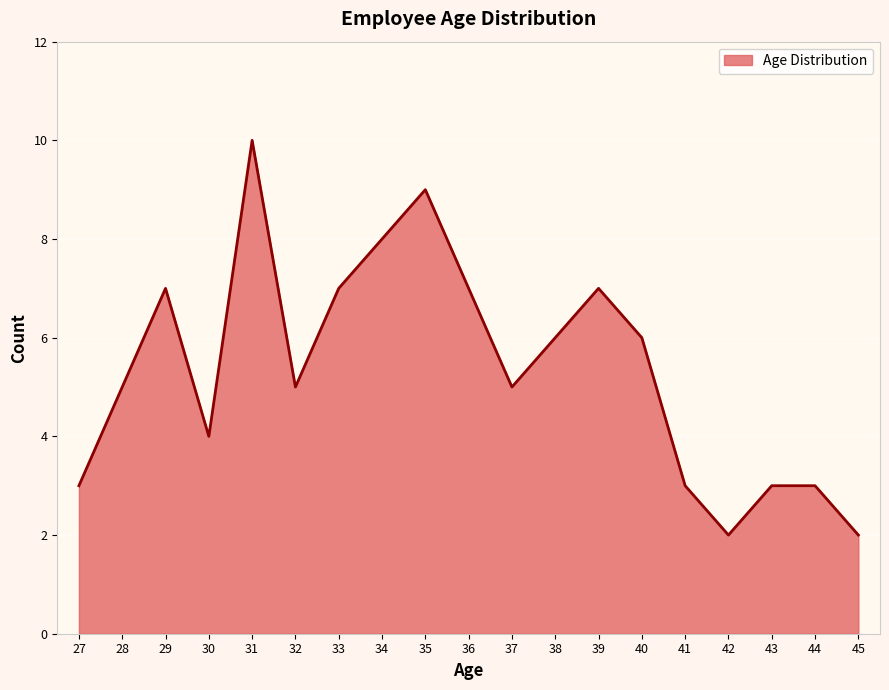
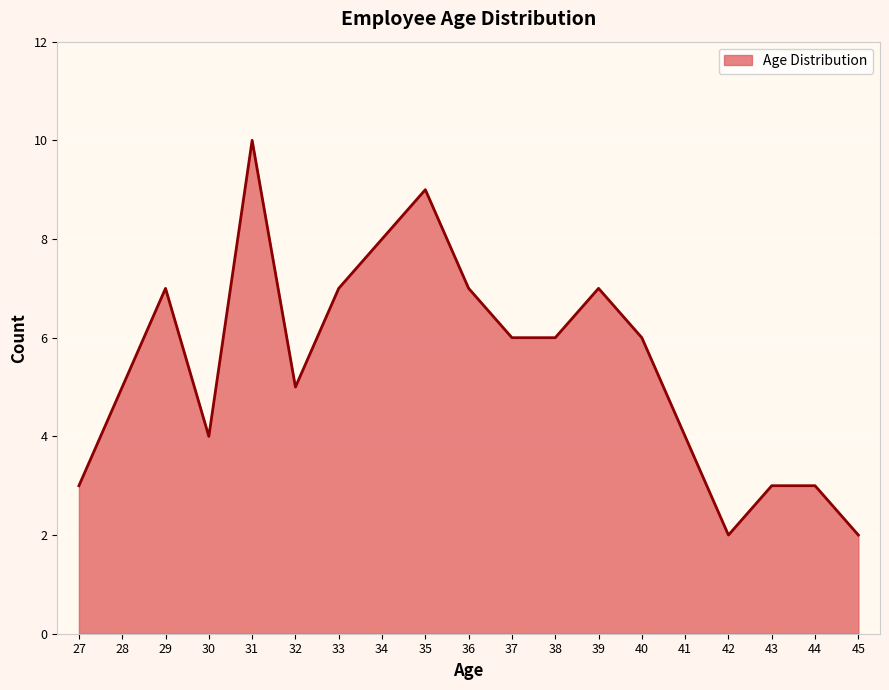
  {
    "27": 3,
    "28": 5,
    "29": 7,
    "30": 4,
    "31": 10,
    "32": 5,
    "33": 7,
    "34": 8,
    "35": 9,
    "36": 7,
-   "37": 5,
+   "37": 6,
    "38": 6,
    "39": 7,
    "40": 6,
-   "41": 3,
+   "41": 4,
    "42": 2,
    "43": 3,
    "44": 3,
    "45": 2
  }
